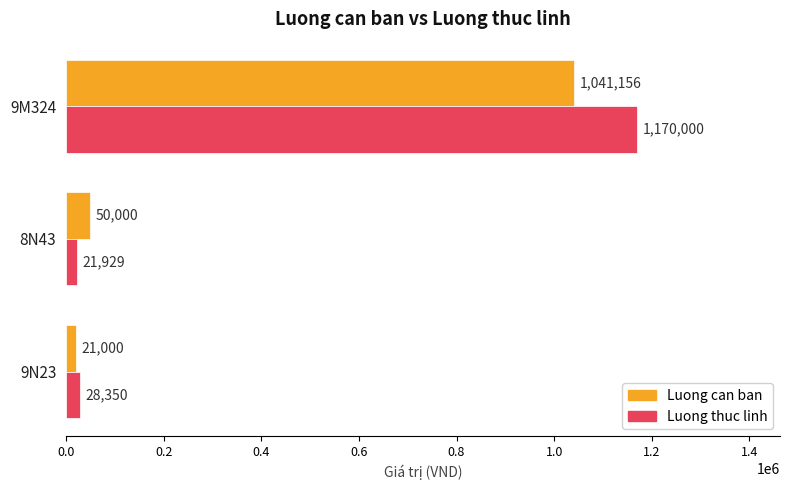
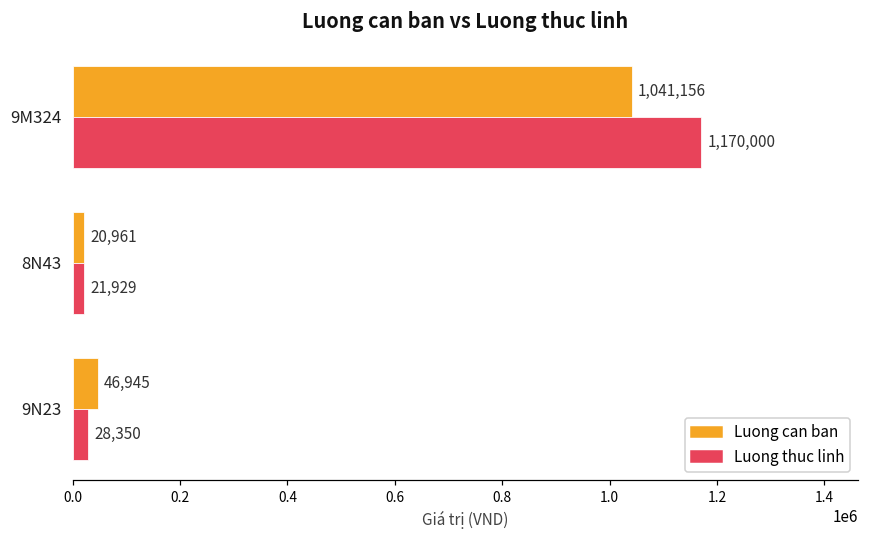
  {
    "Luong can ban": {
      "9M324": "1,041,156",
-     "8N43": "50,000",
-     "9N23": "21,000"
+     "8N43": "20,961",
+     "9N23": "46,945"
    },
    "Luong thuc linh": {
      "9M324": "1,170,000",
      "8N43": "21,929",
      "9N23": "28,350"
    }
  }
